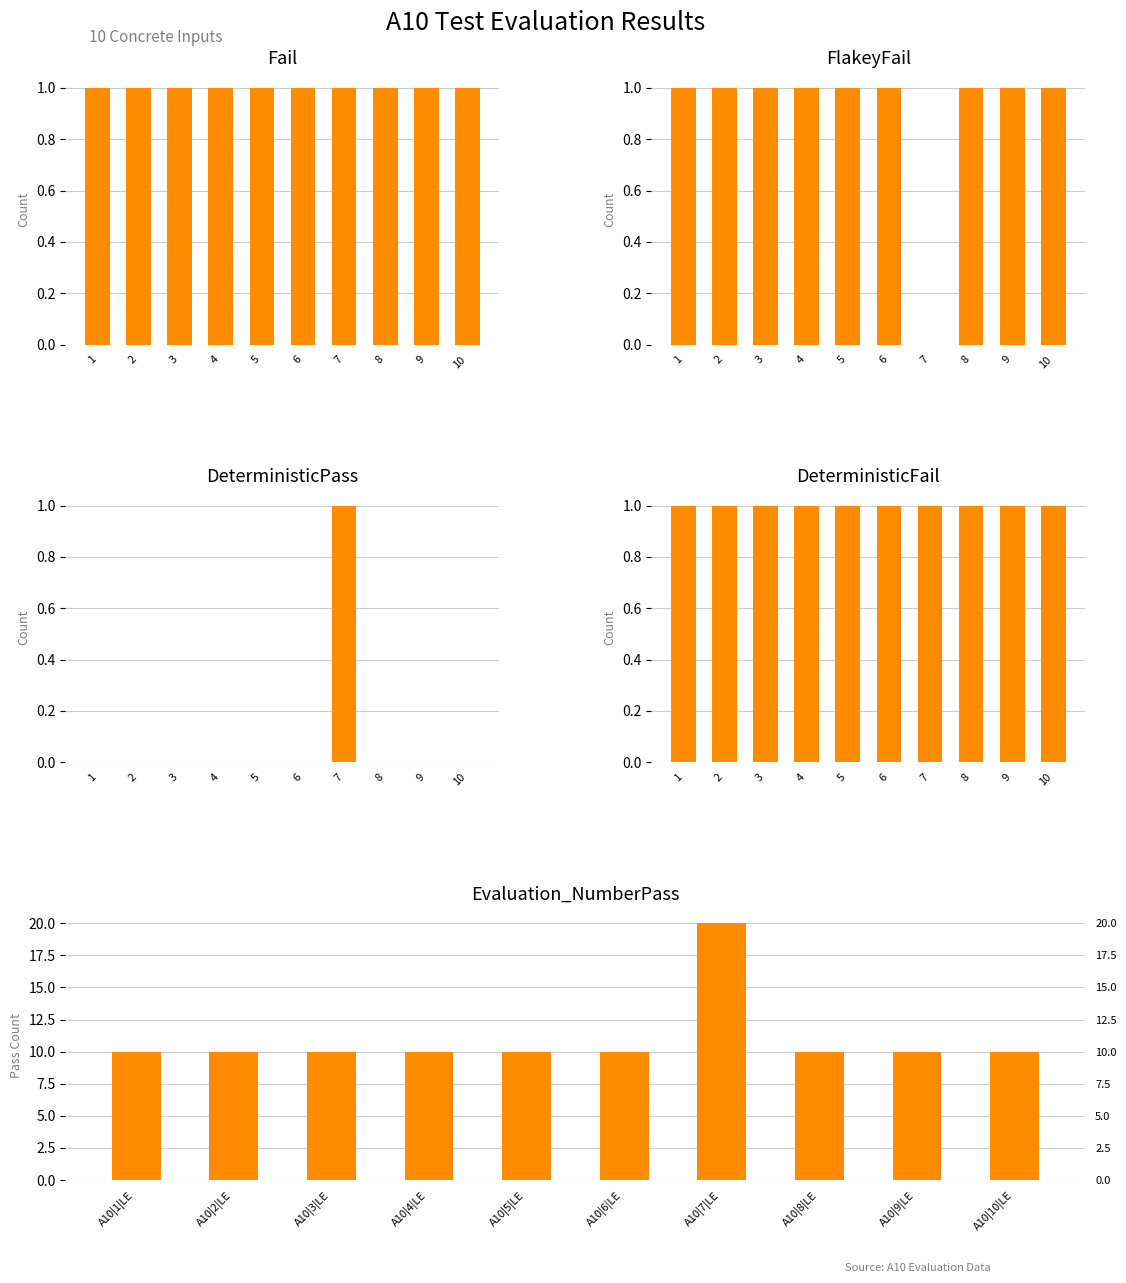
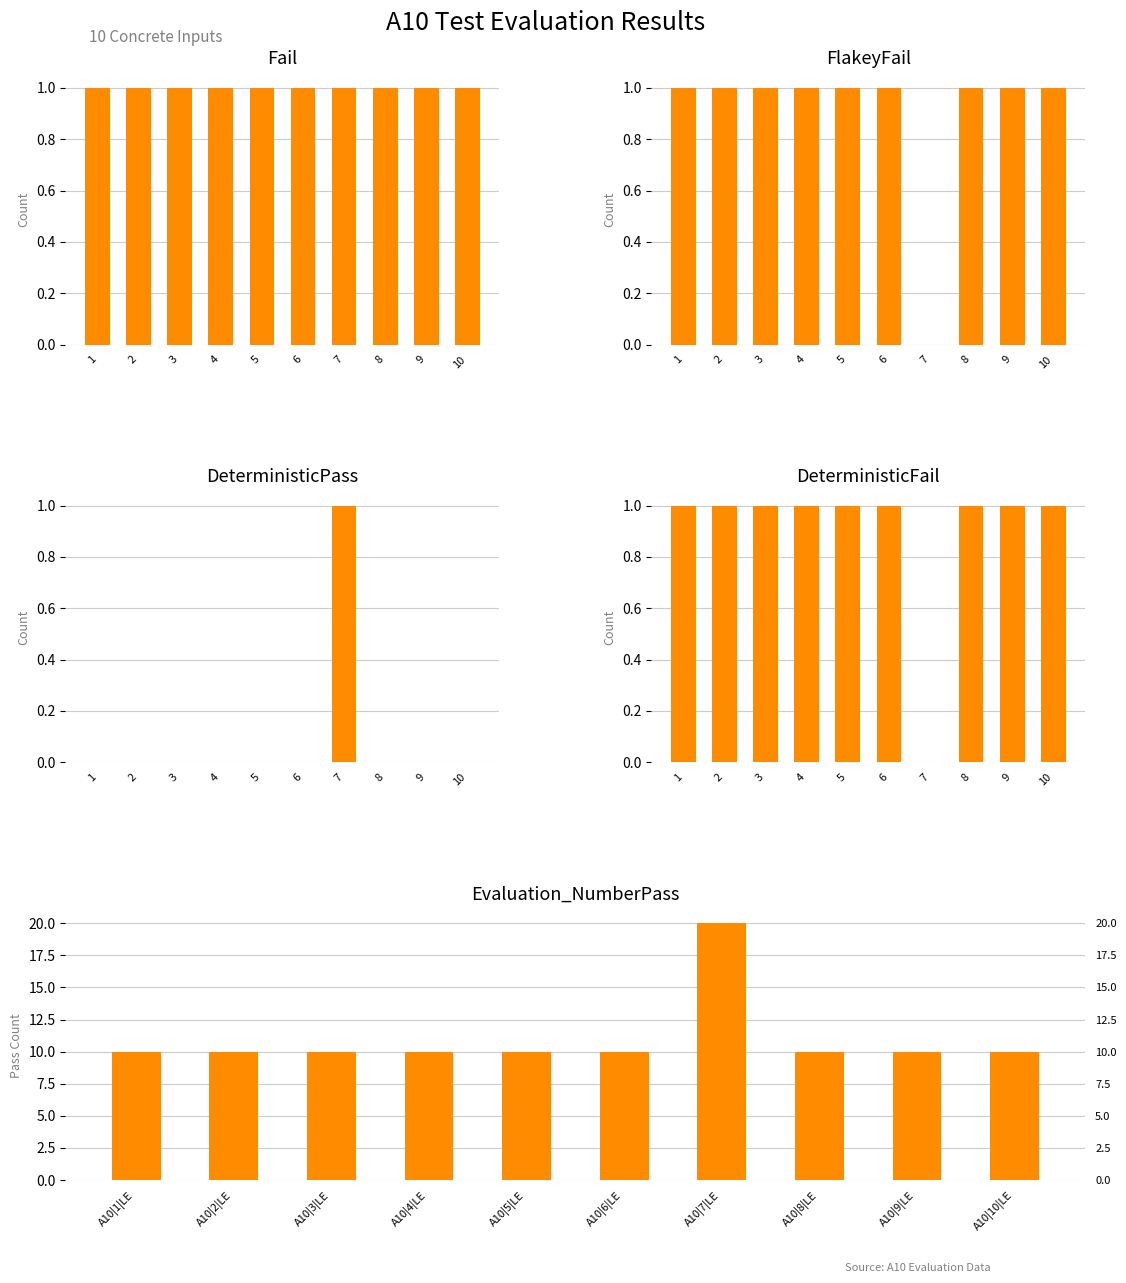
  {
    "Fail": {
      "1": 1.00,
      "2": 1.00,
      "3": 1.00,
      "4": 1.00,
      "5": 1.00,
      "6": 1.00,
      "7": 1.00,
      "8": 1.00,
      "9": 1.00,
      "10": 1.00
    },
    "FlakeyFail": {
      "1": 1.00,
      "2": 1.00,
      "3": 1.00,
      "4": 1.00,
      "5": 1.00,
      "6": 1.00,
      "7": 0.00,
      "8": 1.00,
      "9": 1.00,
      "10": 1.00
    },
    "DeterministicPass": {
      "1": 0.00,
      "2": 0.00,
      "3": 0.00,
      "4": 0.00,
      "5": 0.00,
      "6": 0.00,
      "7": 1.00,
      "8": 0.00,
      "9": 0.00,
      "10": 0.00
    },
    "DeterministicFail": {
      "1": 1,
      "2": 1,
      "3": 1,
      "4": 1,
      "5": 1,
      "6": 1,
-     "7": 1,
+     "7": 0,
      "8": 1,
      "9": 1,
      "10": 1
    },
    "Evaluation_NumberPass": {
      "A10|1|LE": 10.0,
      "A10|2|LE": 10.0,
      "A10|3|LE": 10.0,
      "A10|4|LE": 10.0,
      "A10|5|LE": 10.0,
      "A10|6|LE": 10.0,
      "A10|7|LE": 20.0,
      "A10|8|LE": 10.0,
      "A10|9|LE": 10.0,
      "A10|10|LE": 10.0
    }
  }
